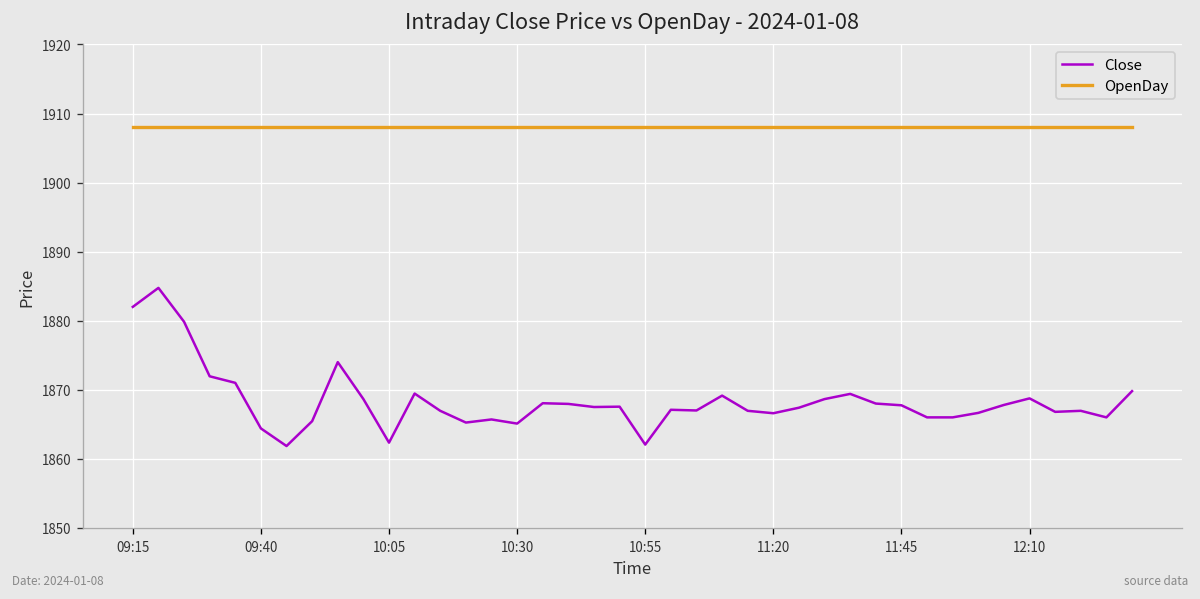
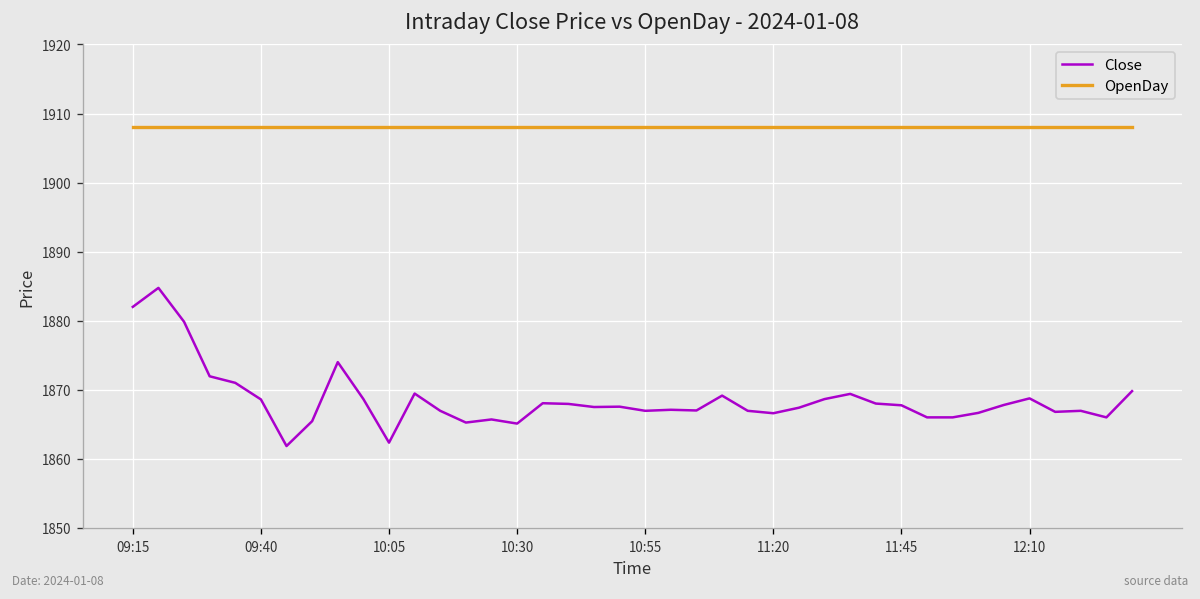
  {
    "Close": {
      "09:15": 1882,
-     "09:40": 1864,
+     "09:40": 1869,
      "10:05": 1862,
      "10:30": 1865,
-     "10:55": 1862,
+     "10:55": 1867,
      "11:20": 1867,
      "11:45": 1868,
      "12:10": 1869
    },
    "OpenDay": {
      "09:15": 1908,
      "09:40": 1908,
      "10:05": 1908,
      "10:30": 1908,
      "10:55": 1908,
      "11:20": 1908,
      "11:45": 1908,
      "12:10": 1908
    }
  }
